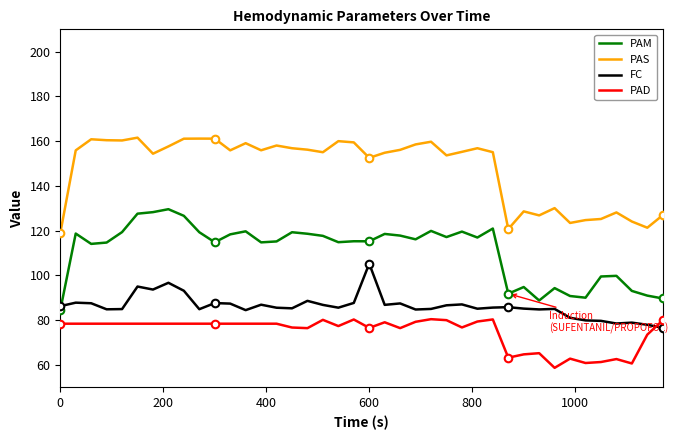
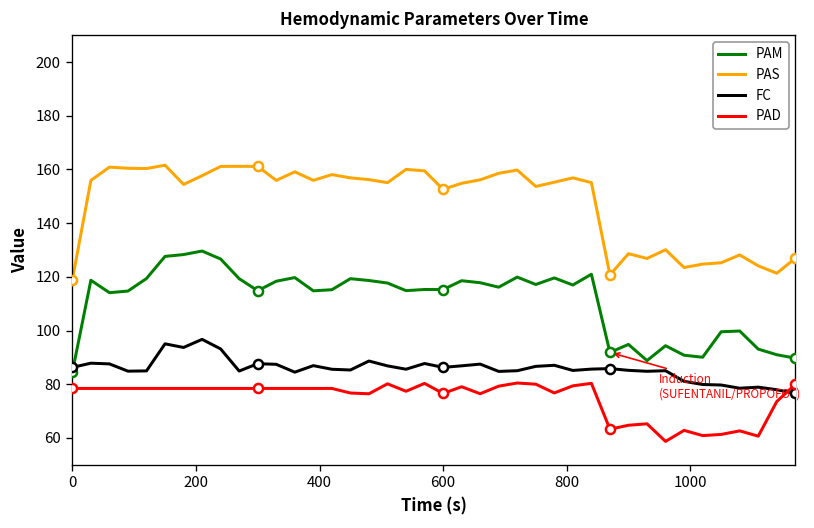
  {
    "FC": {
-     "600": 105
+     "600": 86
    }
  }
